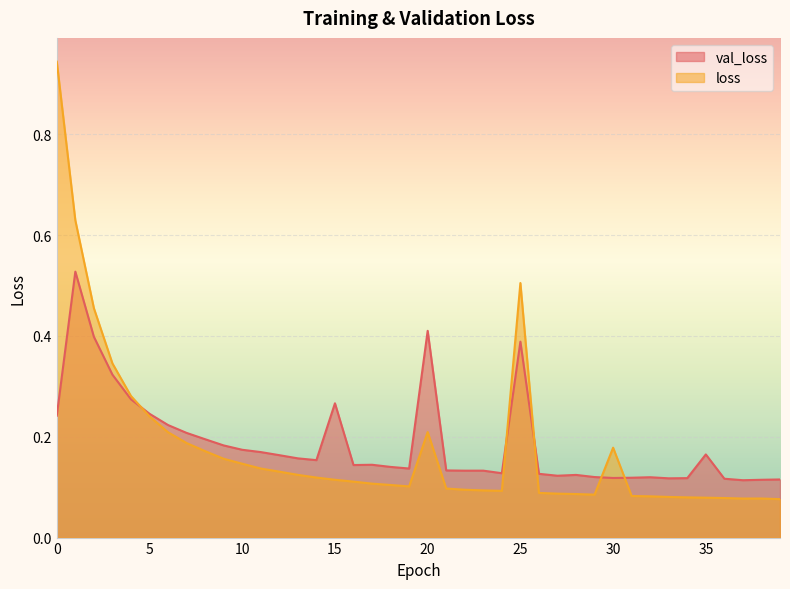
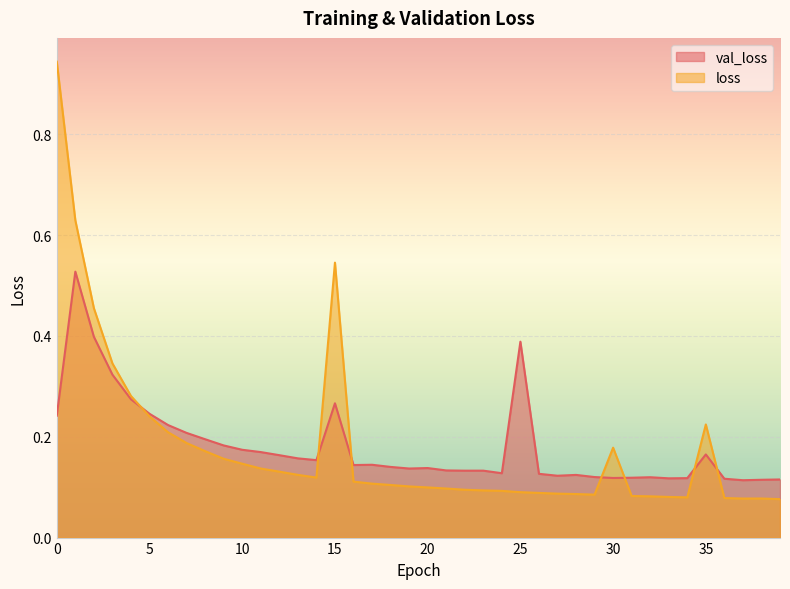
  {
    "val_loss": {
      "0": 0.24,
      "10": 0.17,
      "15": 0.27,
-     "20": 0.41,
+     "20": 0.14,
      "25": 0.39,
      "30": 0.12,
      "35": 0.16
    },
    "loss": {
      "0": 0.94,
      "10": 0.15,
-     "15": 0.11,
-     "20": 0.21,
-     "25": 0.51,
+     "15": 0.55,
+     "20": 0.10,
+     "25": 0.09,
      "30": 0.18,
-     "35": 0.08
+     "35": 0.22
    }
  }
